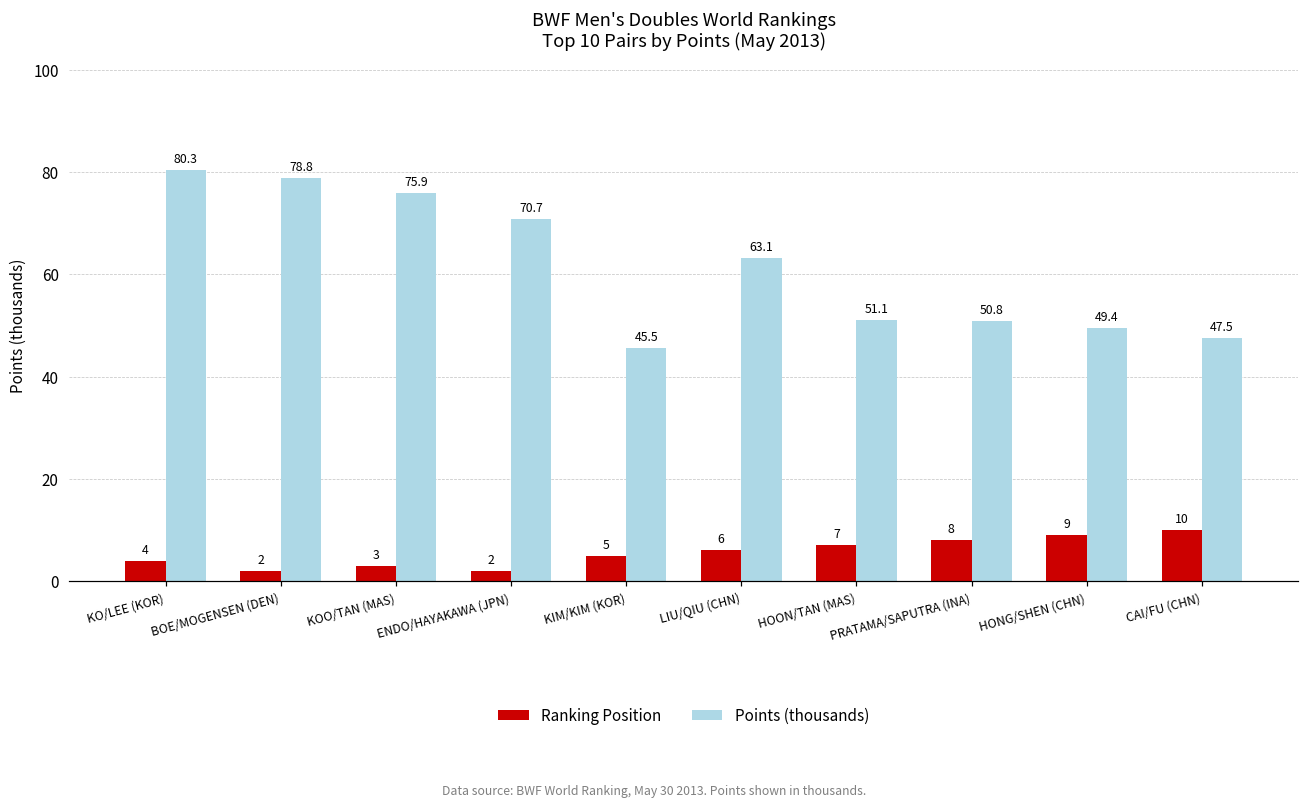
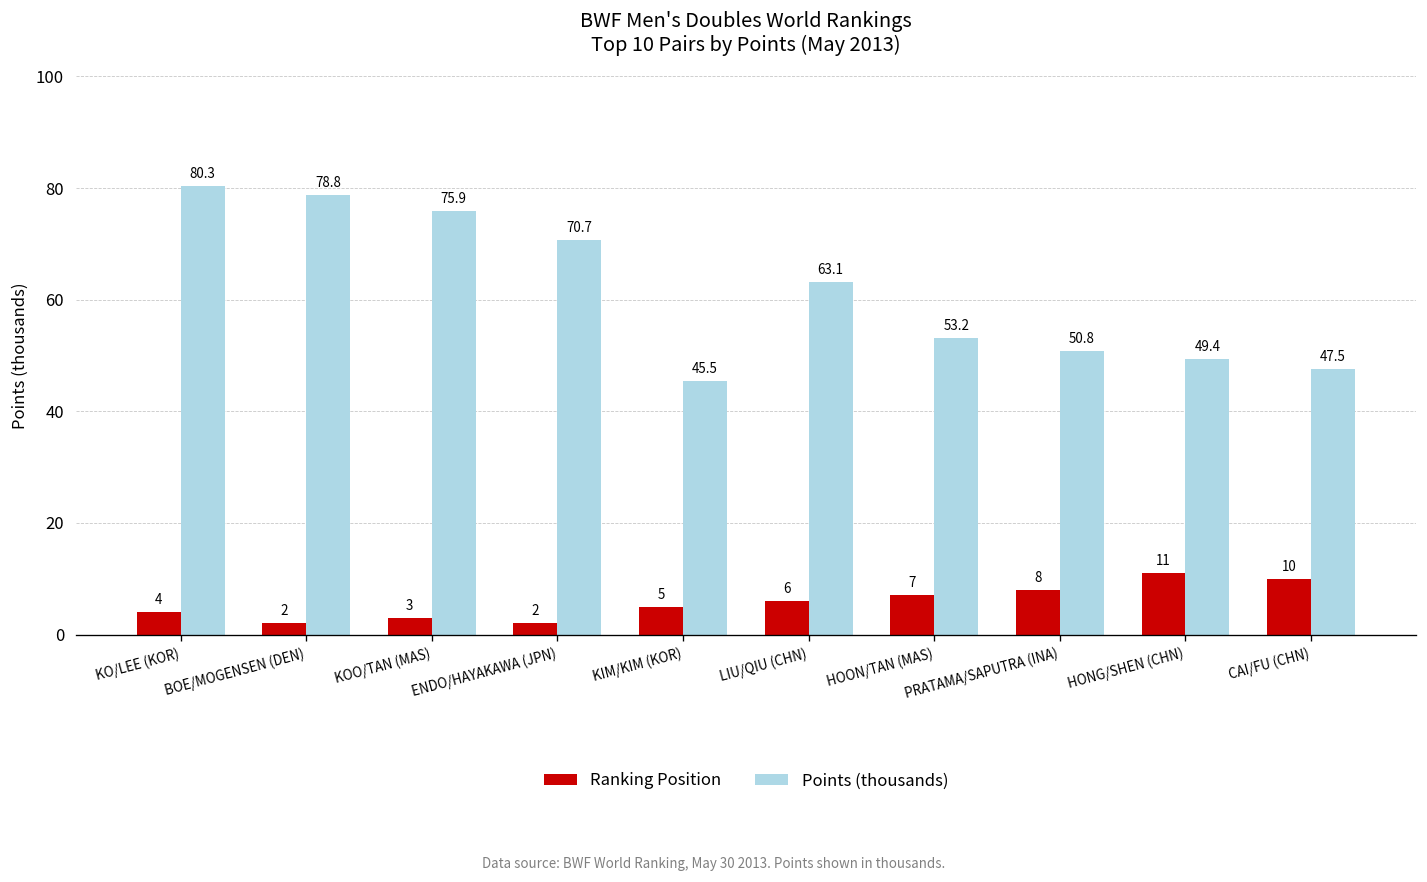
  {
    "Ranking Position": {
      "KO/LEE (KOR)": 4,
      "BOE/MOGENSEN (DEN)": 2,
      "KOO/TAN (MAS)": 3,
      "ENDO/HAYAKAWA (JPN)": 2,
      "KIM/KIM (KOR)": 5,
      "LIU/QIU (CHN)": 6,
      "HOON/TAN (MAS)": 7,
      "PRATAMA/SAPUTRA (INA)": 8,
-     "HONG/SHEN (CHN)": 9,
+     "HONG/SHEN (CHN)": 11,
      "CAI/FU (CHN)": 10
    },
    "Points (thousands)": {
      "KO/LEE (KOR)": 80.3,
      "BOE/MOGENSEN (DEN)": 78.8,
      "KOO/TAN (MAS)": 75.9,
      "ENDO/HAYAKAWA (JPN)": 70.7,
      "KIM/KIM (KOR)": 45.5,
      "LIU/QIU (CHN)": 63.1,
-     "HOON/TAN (MAS)": 51.1,
+     "HOON/TAN (MAS)": 53.2,
      "PRATAMA/SAPUTRA (INA)": 50.8,
      "HONG/SHEN (CHN)": 49.4,
      "CAI/FU (CHN)": 47.5
    }
  }
